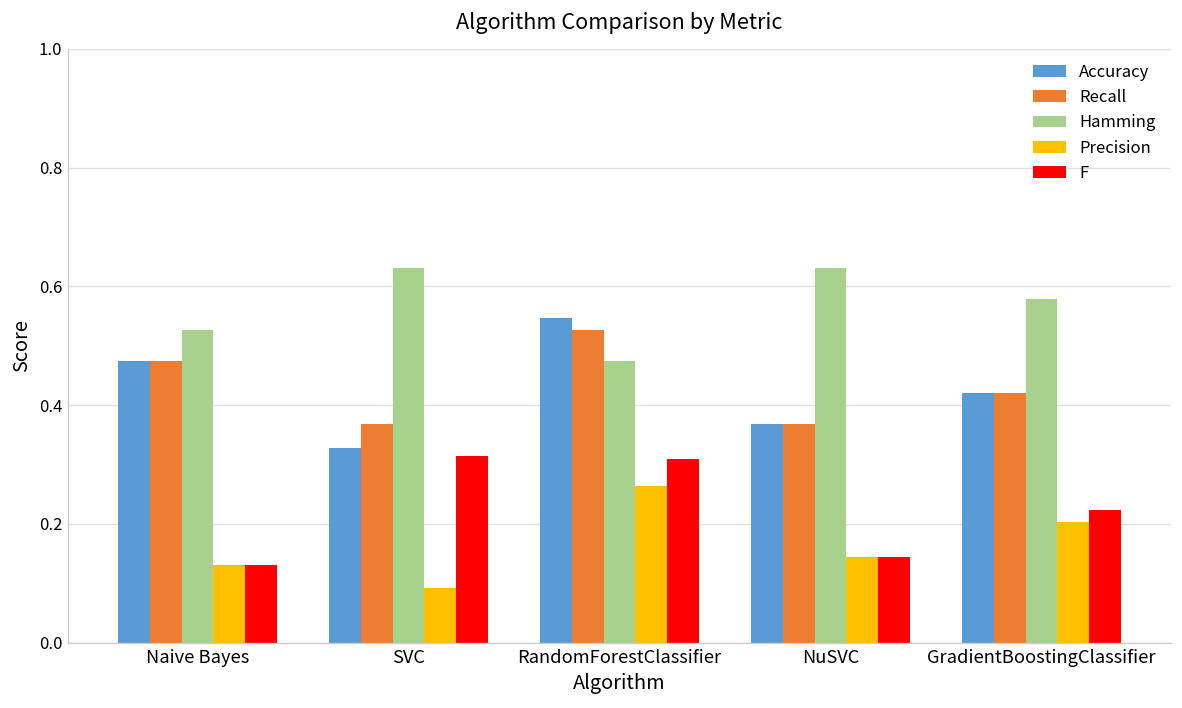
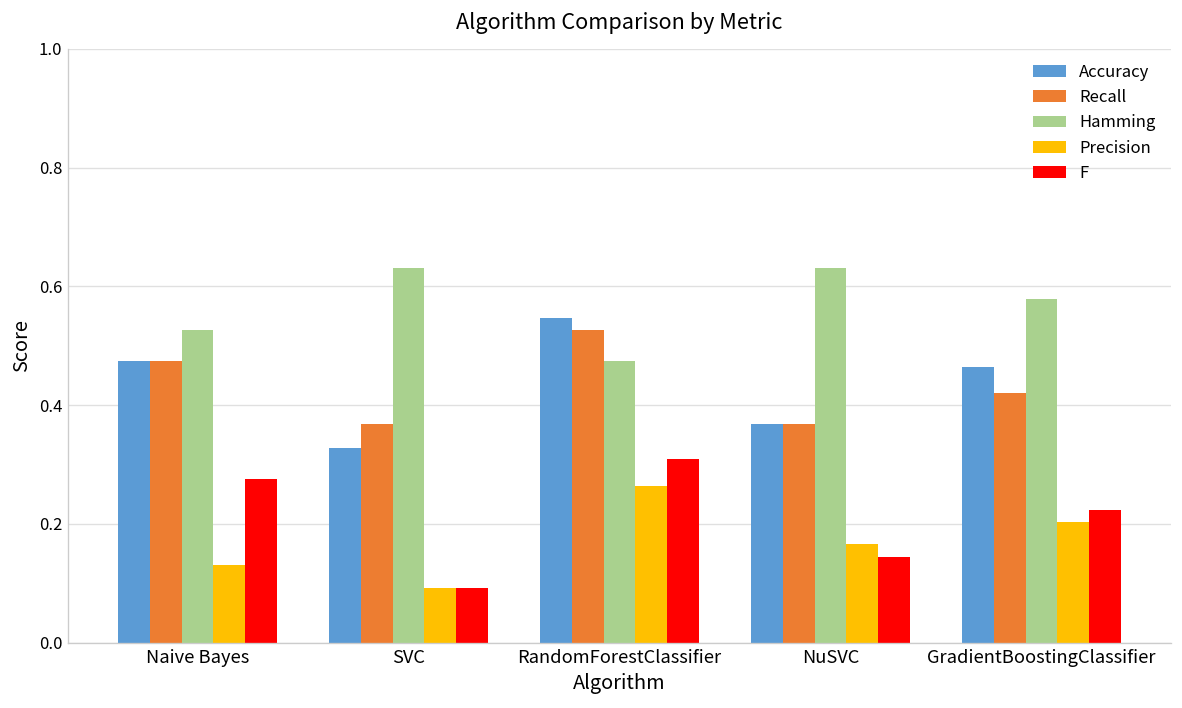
  {
    "Accuracy": {
      "Naive Bayes": 0.47,
      "SVC": 0.33,
      "RandomForestClassifier": 0.55,
      "NuSVC": 0.37,
-     "GradientBoostingClassifier": 0.42
+     "GradientBoostingClassifier": 0.46
    },
    "Recall": {
      "Naive Bayes": 0.47,
      "SVC": 0.37,
      "RandomForestClassifier": 0.53,
      "NuSVC": 0.37,
      "GradientBoostingClassifier": 0.42
    },
    "Hamming": {
      "Naive Bayes": 0.53,
      "SVC": 0.63,
      "RandomForestClassifier": 0.47,
      "NuSVC": 0.63,
      "GradientBoostingClassifier": 0.58
    },
    "Precision": {
      "Naive Bayes": 0.13,
      "SVC": 0.09,
      "RandomForestClassifier": 0.26,
-     "NuSVC": 0.14,
+     "NuSVC": 0.17,
      "GradientBoostingClassifier": 0.20
    },
    "F": {
-     "Naive Bayes": 0.13,
-     "SVC": 0.31,
+     "Naive Bayes": 0.28,
+     "SVC": 0.09,
      "RandomForestClassifier": 0.31,
      "NuSVC": 0.14,
      "GradientBoostingClassifier": 0.22
    }
  }
